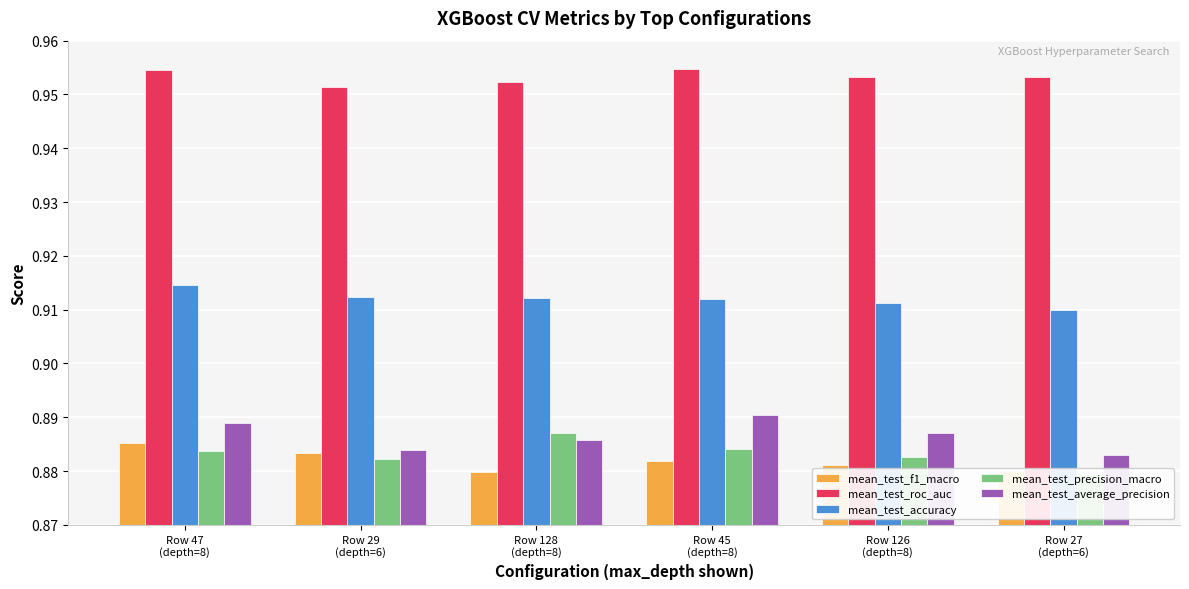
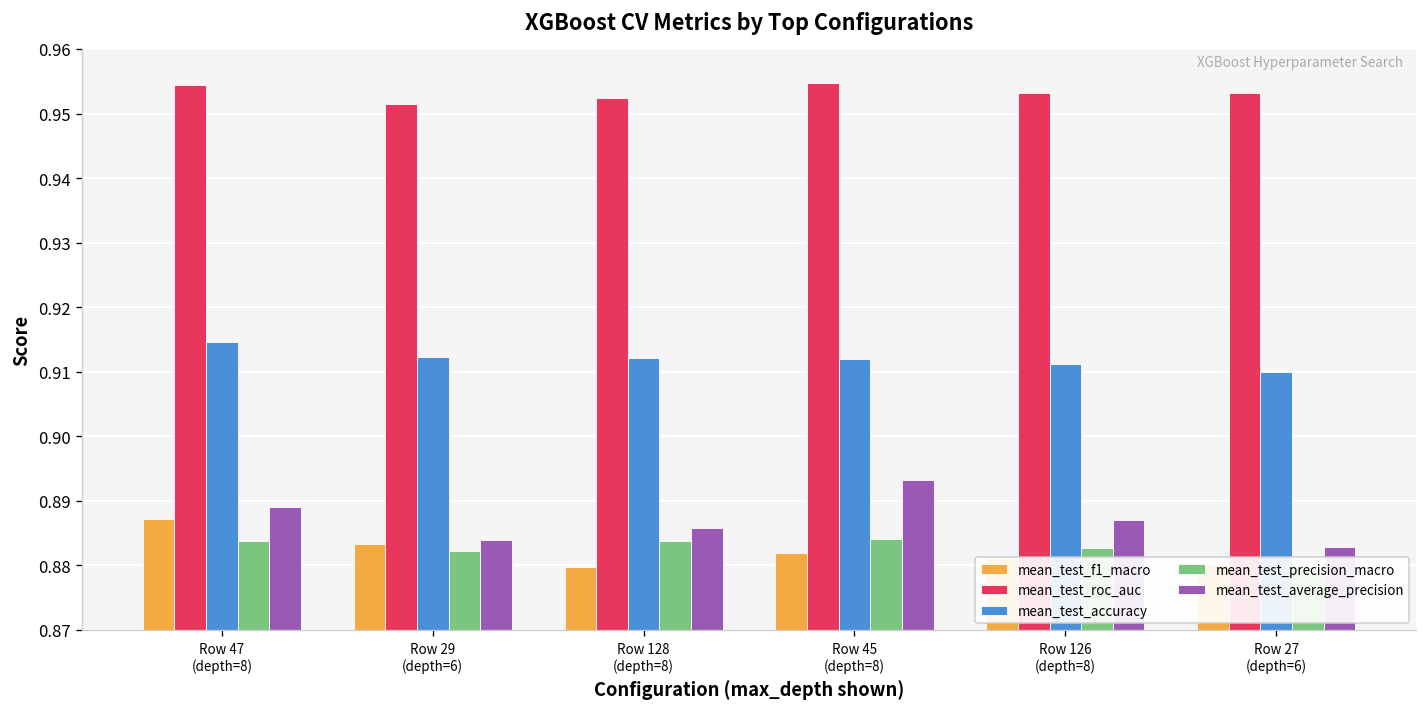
  {
    "mean_test_f1_macro": {
-     "Row 47 (depth=8)": 0.885,
+     "Row 47 (depth=8)": 0.887,
      "Row 29 (depth=6)": 0.883,
      "Row 128 (depth=8)": 0.880,
      "Row 45 (depth=8)": 0.882,
      "Row 126 (depth=8)": 0.881
    },
    "mean_test_roc_auc": {
      "Row 47 (depth=8)": 0.954,
      "Row 29 (depth=6)": 0.951,
      "Row 128 (depth=8)": 0.952,
      "Row 45 (depth=8)": 0.955,
      "Row 126 (depth=8)": 0.953,
      "Row 27 (depth=6)": 0.953
    },
    "mean_test_accuracy": {
      "Row 47 (depth=8)": 0.915,
      "Row 29 (depth=6)": 0.912,
      "Row 128 (depth=8)": 0.912,
      "Row 45 (depth=8)": 0.912,
      "Row 126 (depth=8)": 0.911,
      "Row 27 (depth=6)": 0.910
    },
    "mean_test_precision_macro": {
      "Row 47 (depth=8)": 0.884,
      "Row 29 (depth=6)": 0.882,
-     "Row 128 (depth=8)": 0.887,
+     "Row 128 (depth=8)": 0.884,
      "Row 45 (depth=8)": 0.884,
      "Row 126 (depth=8)": 0.883
    },
    "mean_test_average_precision": {
      "Row 47 (depth=8)": 0.889,
      "Row 29 (depth=6)": 0.884,
      "Row 128 (depth=8)": 0.886,
-     "Row 45 (depth=8)": 0.890,
+     "Row 45 (depth=8)": 0.893,
      "Row 126 (depth=8)": 0.887,
      "Row 27 (depth=6)": 0.883
    }
  }
